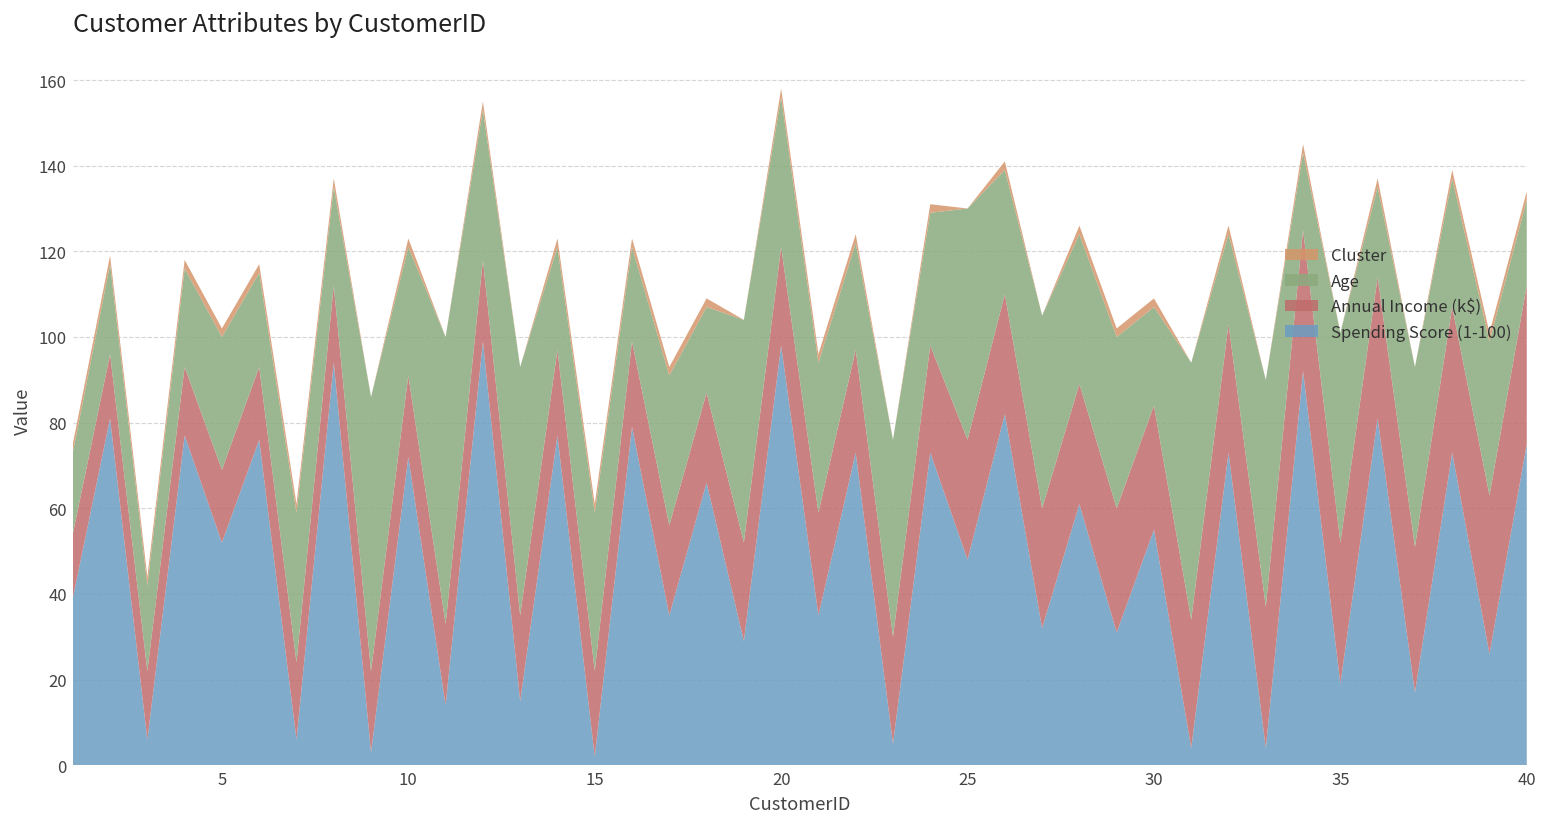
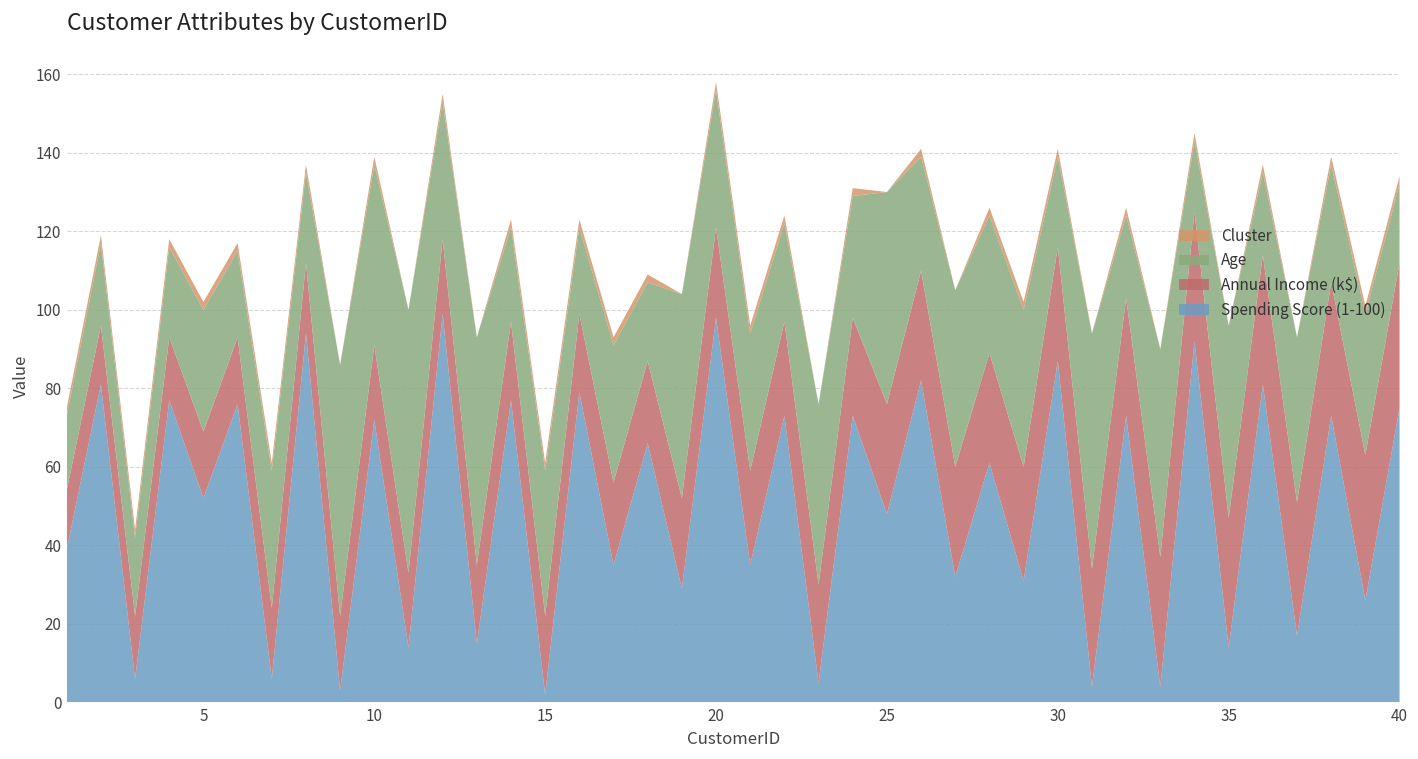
  {
    "Spending Score (1-100)": {
      "5": 52,
      "10": 72,
      "15": 2,
      "20": 98,
      "25": 48,
-     "30": 55,
-     "35": 19,
+     "30": 87,
+     "35": 14,
      "40": 75
    },
    "Age": {
      "5": 31,
-     "10": 30,
+     "10": 46,
      "15": 37,
      "20": 35,
      "30": 23,
      "40": 20
    }
  }
